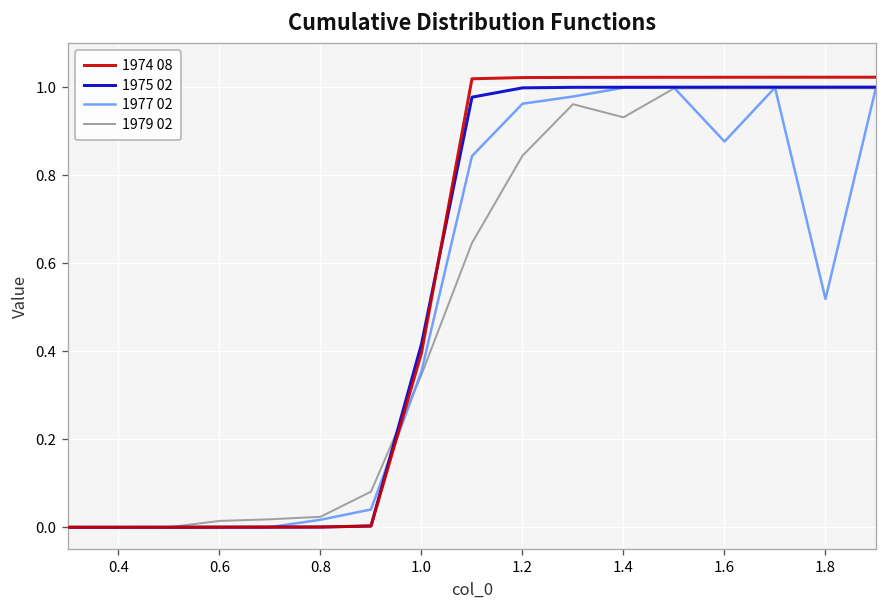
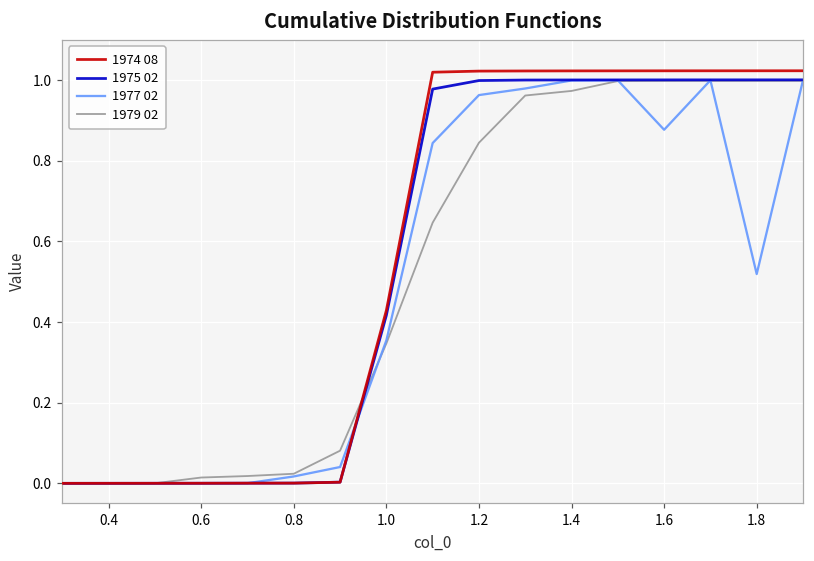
  {
    "1974 08": {
-     "1.0": 0.40,
+     "1.0": 0.43,
      "1.2": 1.02,
      "1.4": 1.02,
      "1.6": 1.02,
      "1.8": 1.02
    },
    "1975 02": {
      "1.0": 0.42,
      "1.2": 1.00
    },
    "1977 02": {
      "1.0": 0.35,
      "1.2": 0.96,
      "1.6": 0.88,
      "1.8": 0.52
    },
    "1979 02": {
      "0.6": 0.01,
      "1.0": 0.35,
      "1.2": 0.84,
-     "1.4": 0.93
+     "1.4": 0.97
    }
  }
